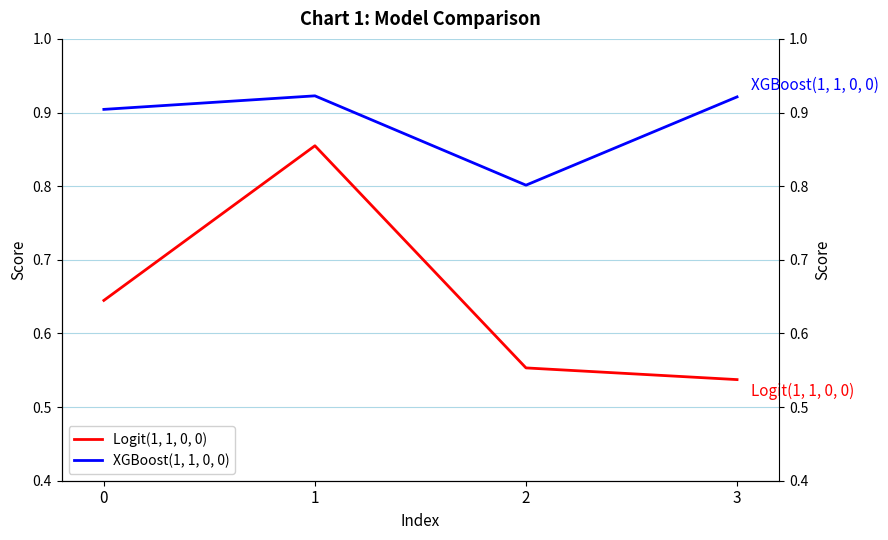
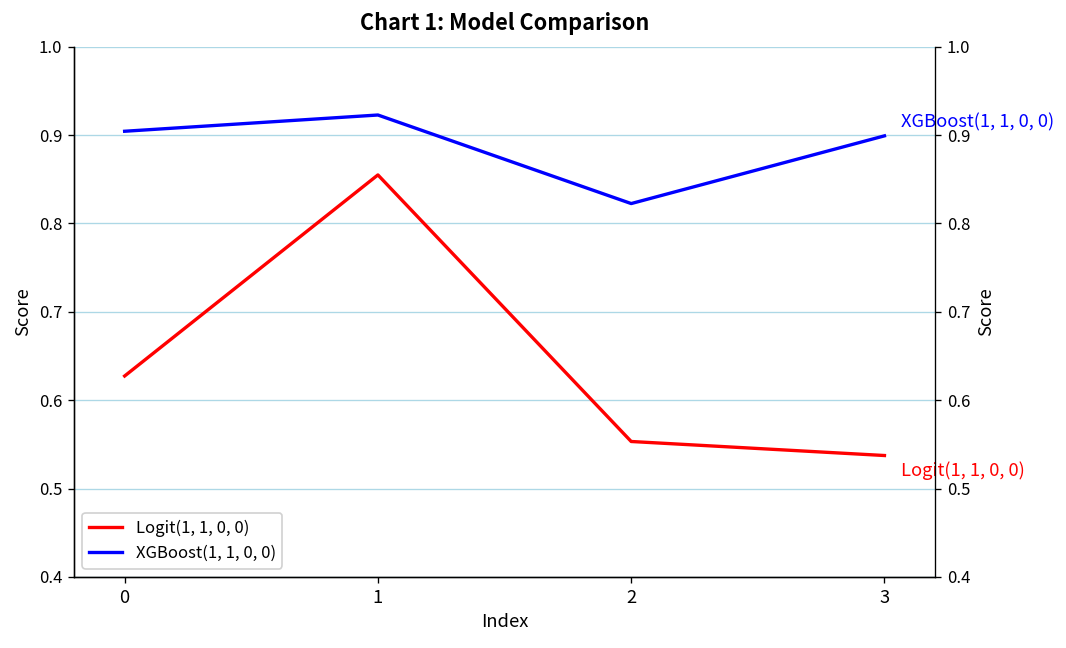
  {
    "Logit(1, 1, 0, 0)": {
-     "0": 0.64,
+     "0": 0.63,
      "1": 0.85,
      "2": 0.55
    },
    "XGBoost(1, 1, 0, 0)": {
      "0": 0.90,
      "1": 0.92,
-     "2": 0.80,
-     "3": 0.92
+     "2": 0.82,
+     "3": 0.90
    }
  }
